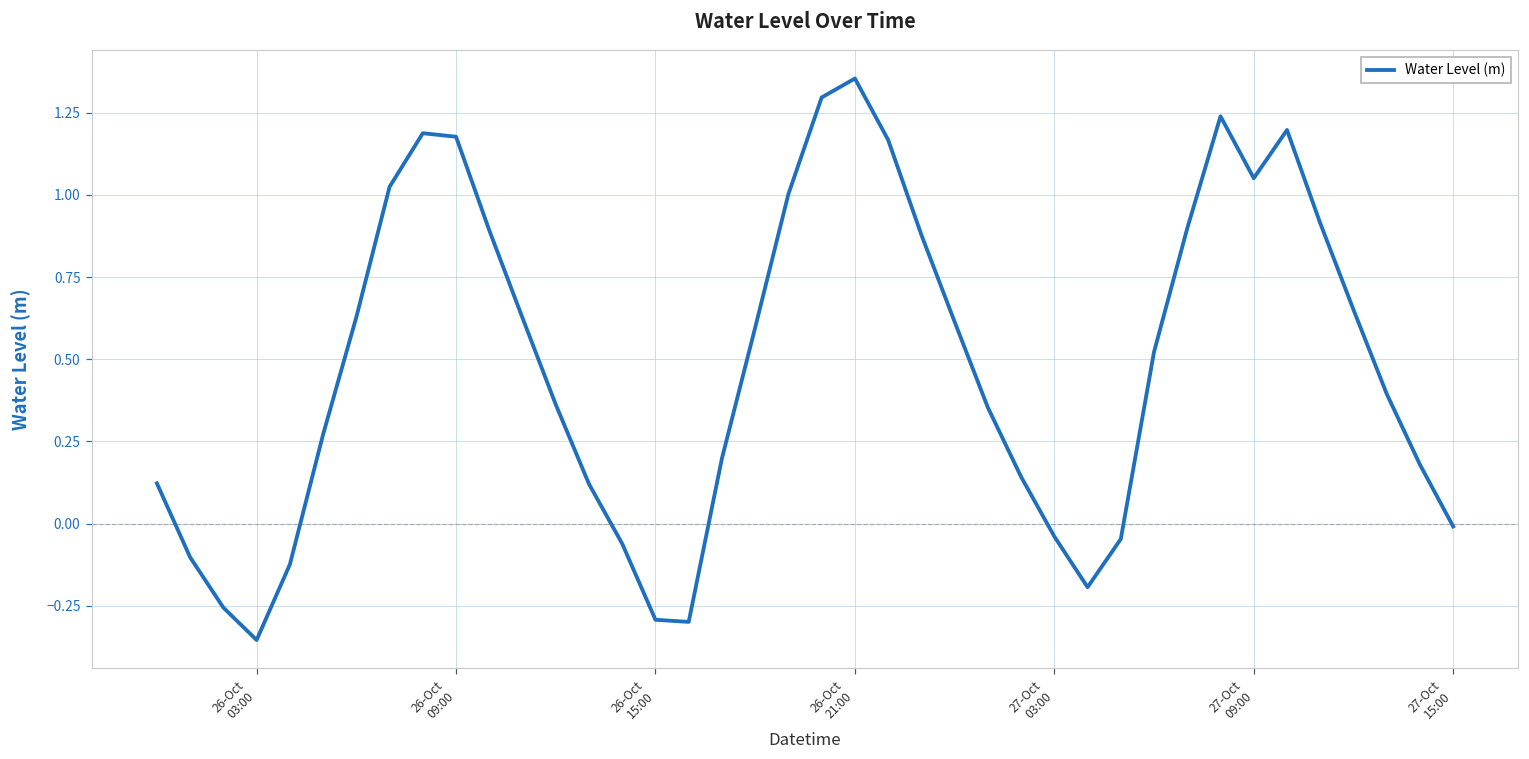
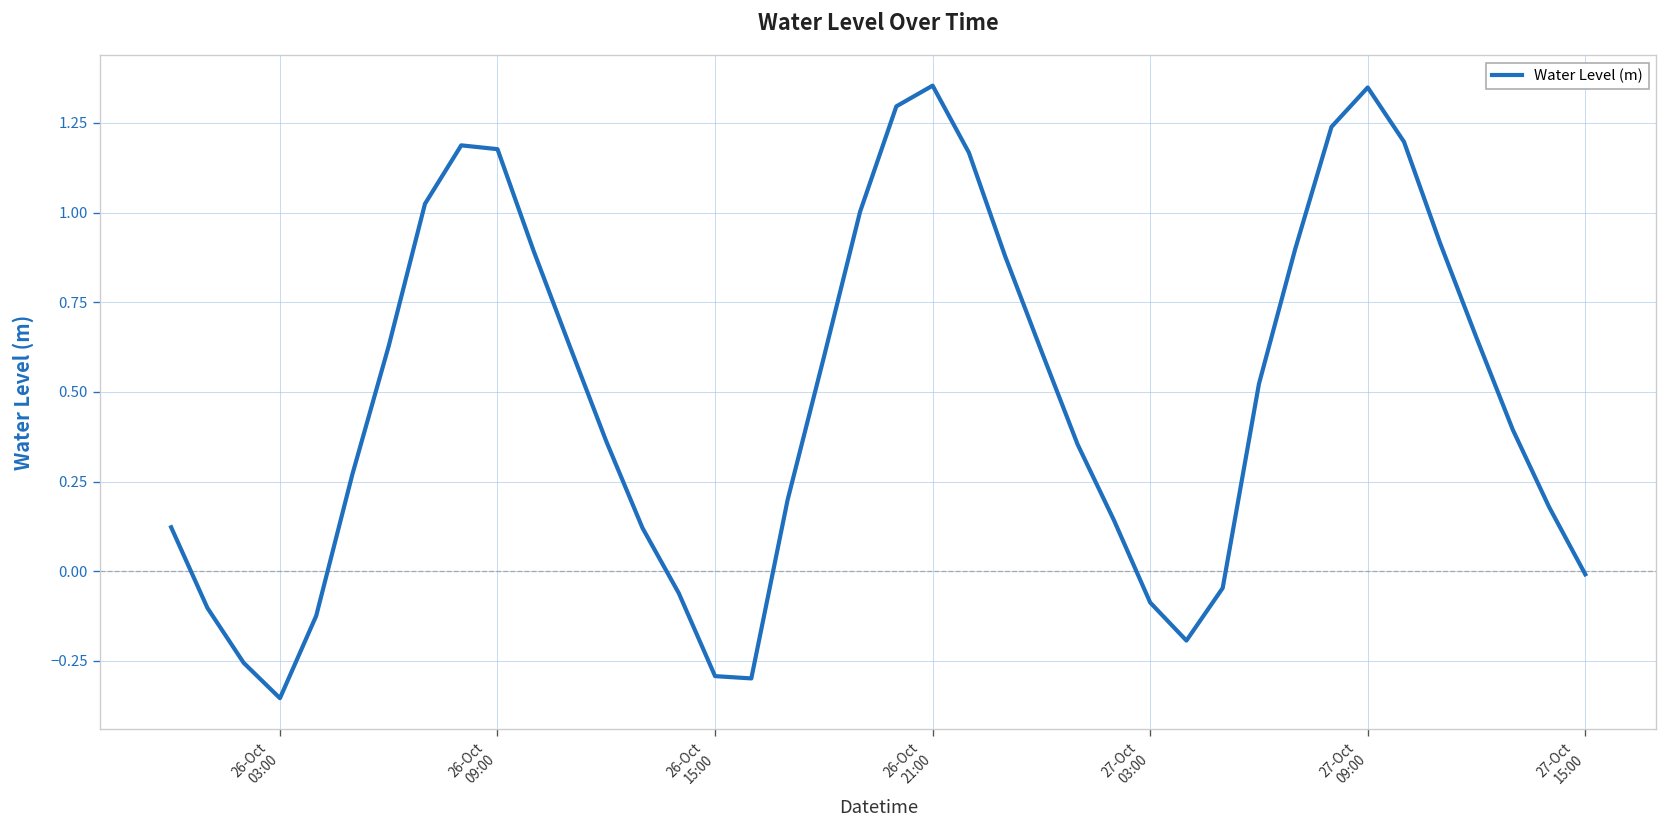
  {
    "26-Oct 03:00": -0.35,
    "26-Oct 09:00": 1.18,
    "26-Oct 15:00": -0.29,
    "26-Oct 21:00": 1.35,
-   "27-Oct 03:00": -0.04,
-   "27-Oct 09:00": 1.05,
+   "27-Oct 03:00": -0.09,
+   "27-Oct 09:00": 1.35,
    "27-Oct 15:00": -0.01
  }
